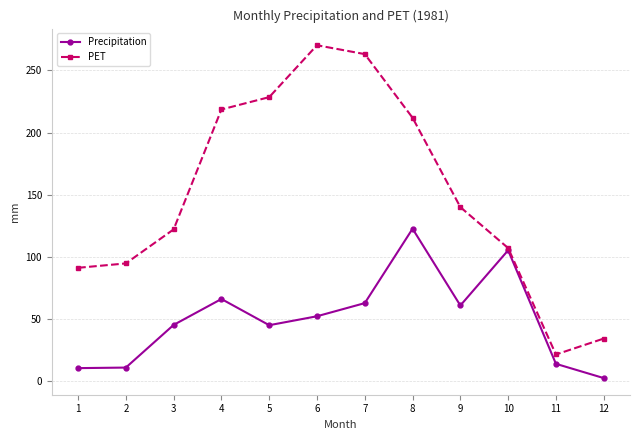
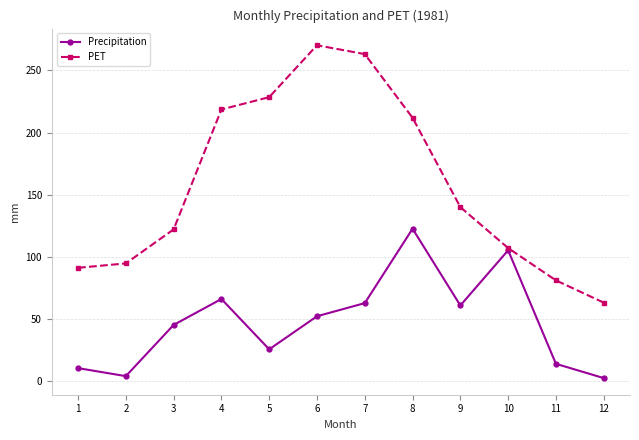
  {
    "Precipitation": {
      "1": 11,
-     "2": 11,
+     "2": 4,
      "3": 45,
      "4": 66,
-     "5": 45,
+     "5": 26,
      "6": 52,
      "7": 63,
      "8": 123,
      "9": 61,
      "11": 14,
      "12": 3
    },
    "PET": {
      "1": 91,
      "2": 95,
      "3": 122,
      "4": 219,
      "5": 229,
      "6": 270,
      "7": 263,
      "8": 212,
      "9": 140,
-     "11": 22,
-     "12": 34
+     "11": 81,
+     "12": 63
    }
  }
